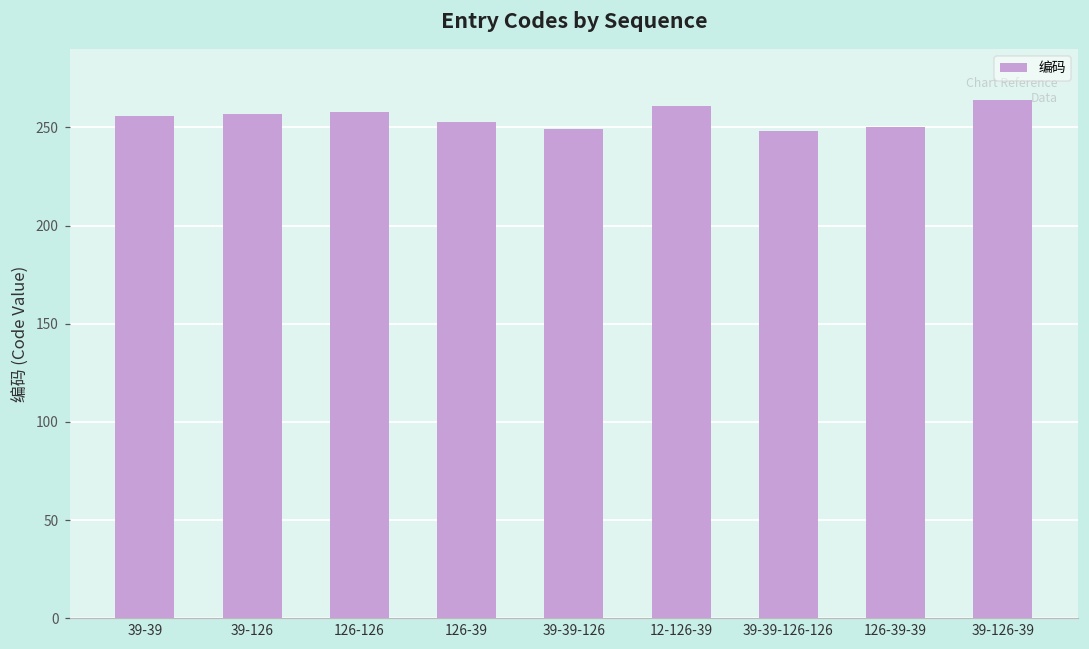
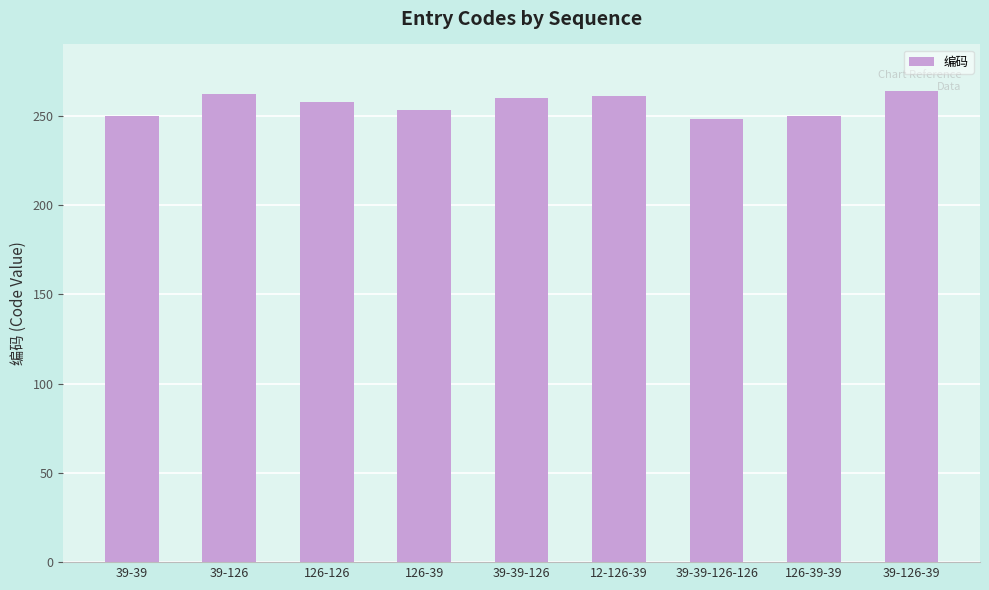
  {
-   "39-39": 256,
-   "39-126": 257,
+   "39-39": 250,
+   "39-126": 262,
    "126-126": 258,
    "126-39": 253,
-   "39-39-126": 249,
+   "39-39-126": 260,
    "12-126-39": 261,
    "39-39-126-126": 248,
    "126-39-39": 250,
    "39-126-39": 264
  }
